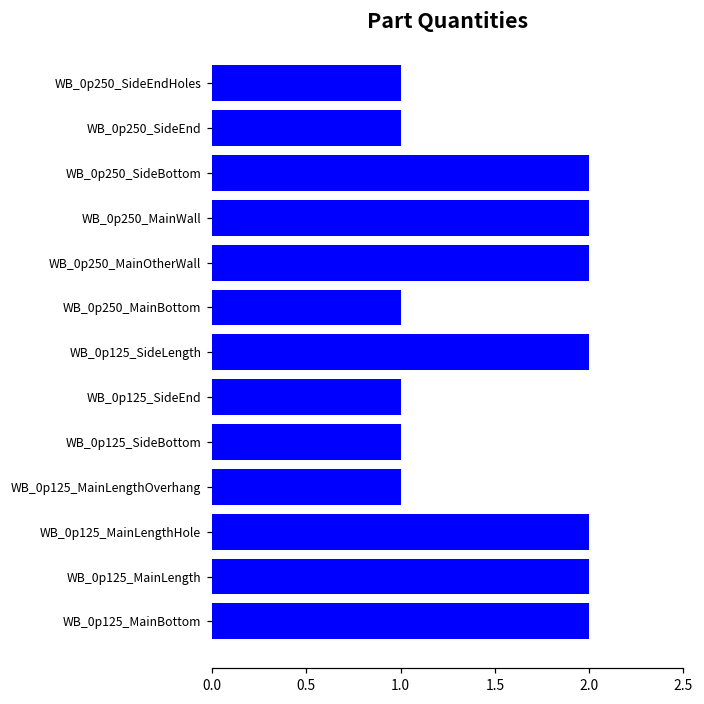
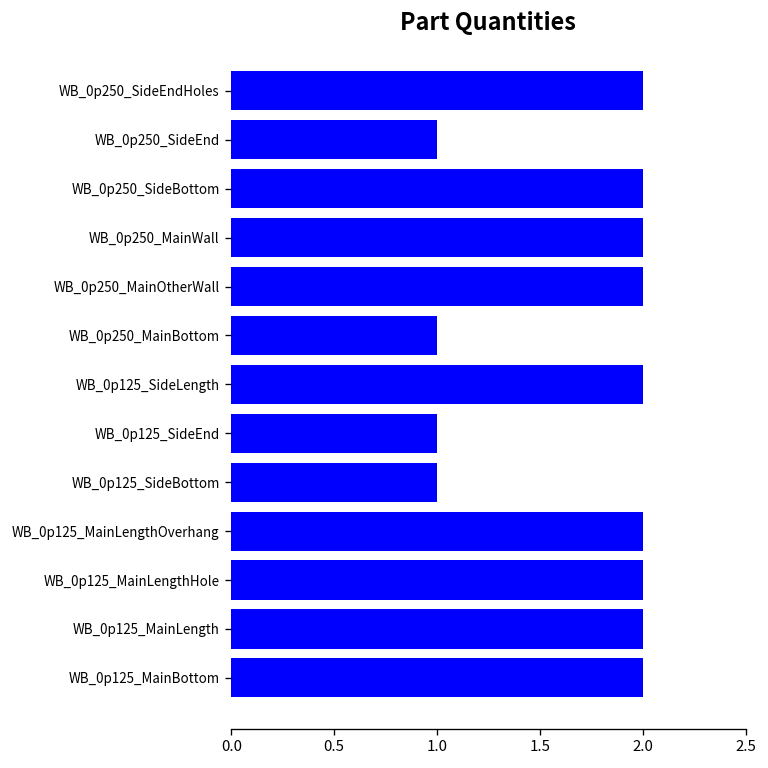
  {
-   "WB_0p250_SideEndHoles": 1,
+   "WB_0p250_SideEndHoles": 2,
    "WB_0p250_SideEnd": 1,
    "WB_0p250_SideBottom": 2,
    "WB_0p250_MainWall": 2,
    "WB_0p250_MainOtherWall": 2,
    "WB_0p250_MainBottom": 1,
    "WB_0p125_SideLength": 2,
    "WB_0p125_SideEnd": 1,
    "WB_0p125_SideBottom": 1,
-   "WB_0p125_MainLengthOverhang": 1,
+   "WB_0p125_MainLengthOverhang": 2,
    "WB_0p125_MainLengthHole": 2,
    "WB_0p125_MainLength": 2,
    "WB_0p125_MainBottom": 2
  }
